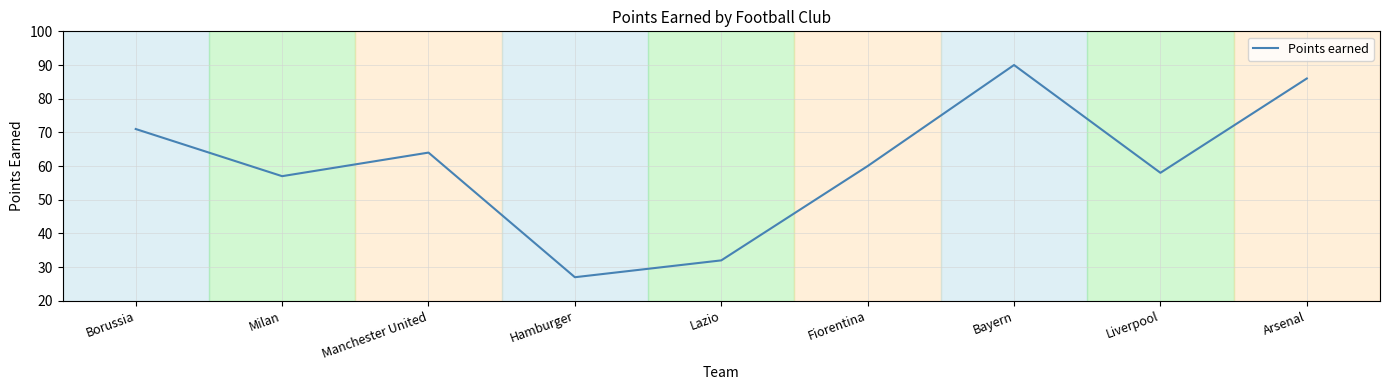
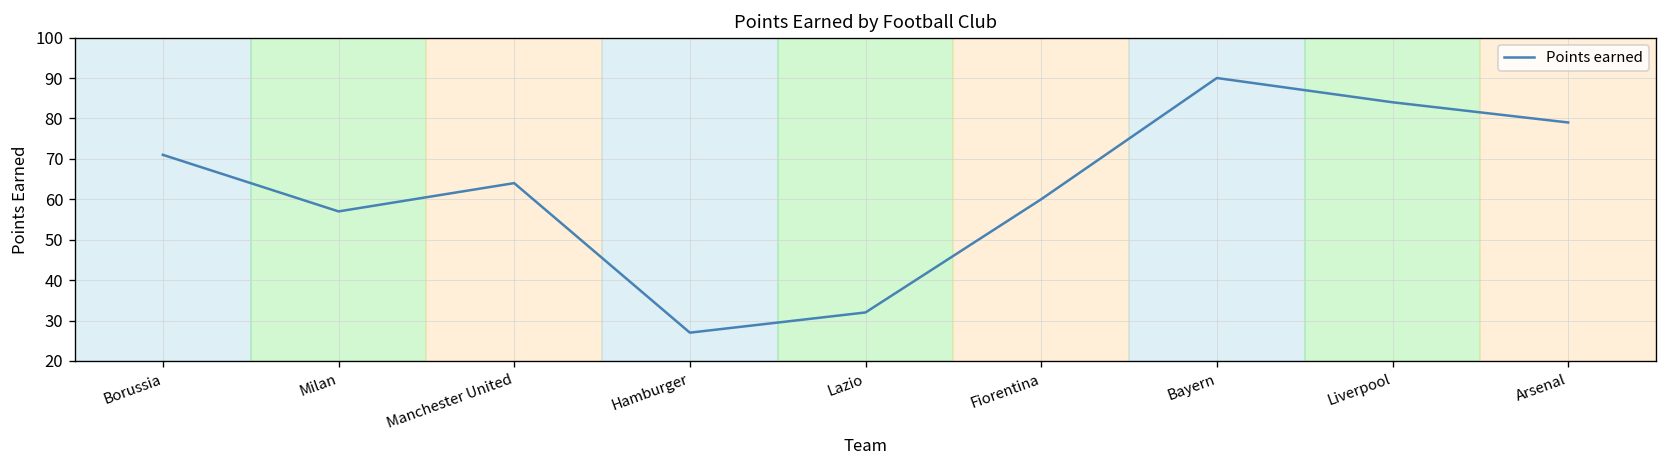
  {
    "Borussia": 71,
    "Milan": 57,
    "Manchester United": 64,
    "Hamburger": 27,
    "Lazio": 32,
    "Fiorentina": 60,
    "Bayern": 90,
-   "Liverpool": 58,
-   "Arsenal": 86
+   "Liverpool": 84,
+   "Arsenal": 79
  }
